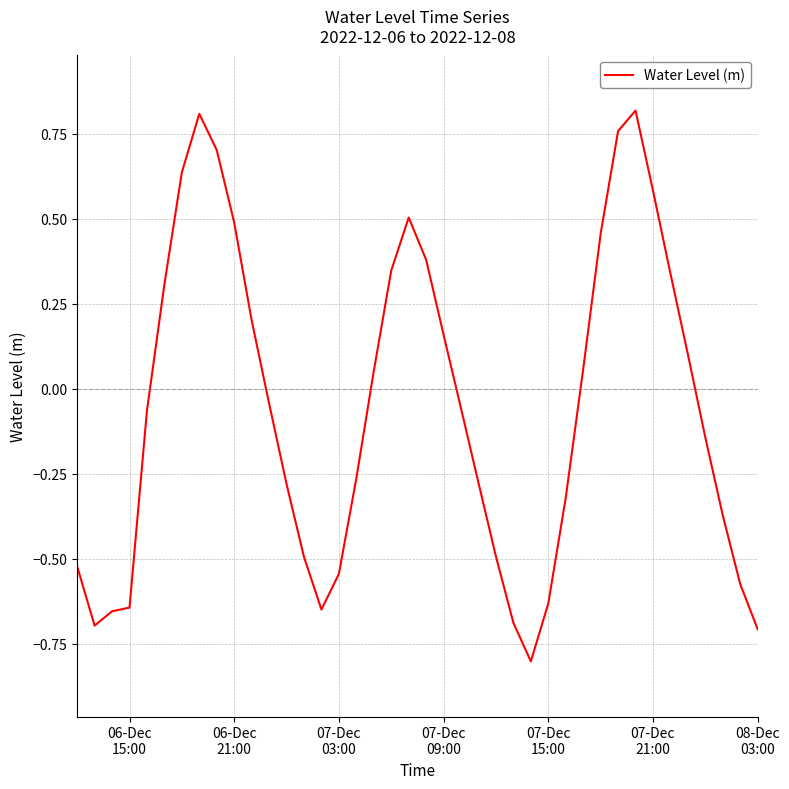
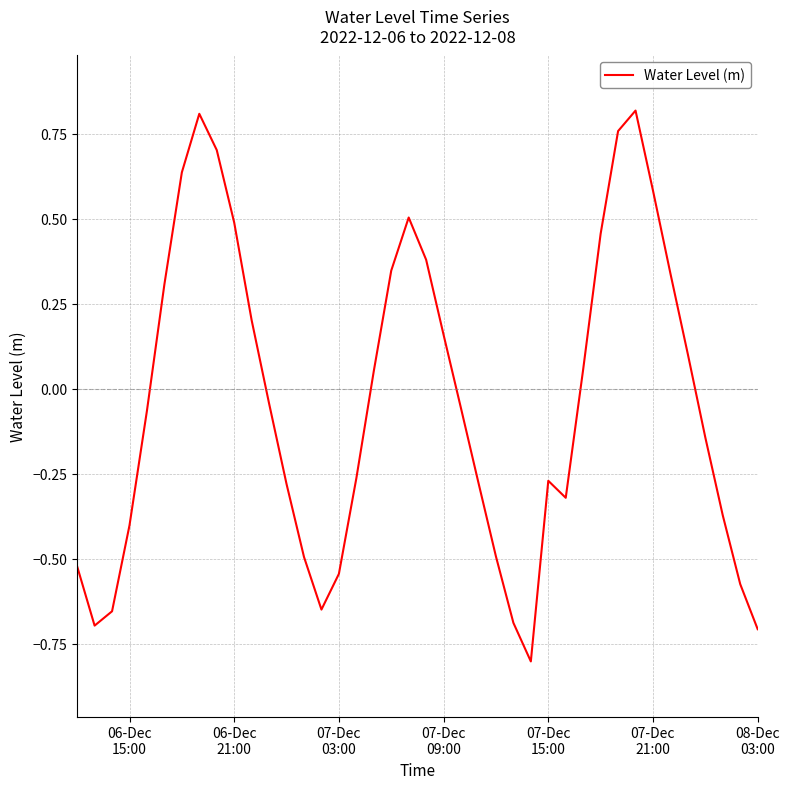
  {
-   "06-Dec 15:00": -0.64,
+   "06-Dec 15:00": -0.40,
    "06-Dec 21:00": 0.49,
    "07-Dec 03:00": -0.54,
    "07-Dec 09:00": 0.16,
-   "07-Dec 15:00": -0.63,
+   "07-Dec 15:00": -0.27,
    "07-Dec 21:00": 0.58,
    "08-Dec 03:00": -0.71
  }
